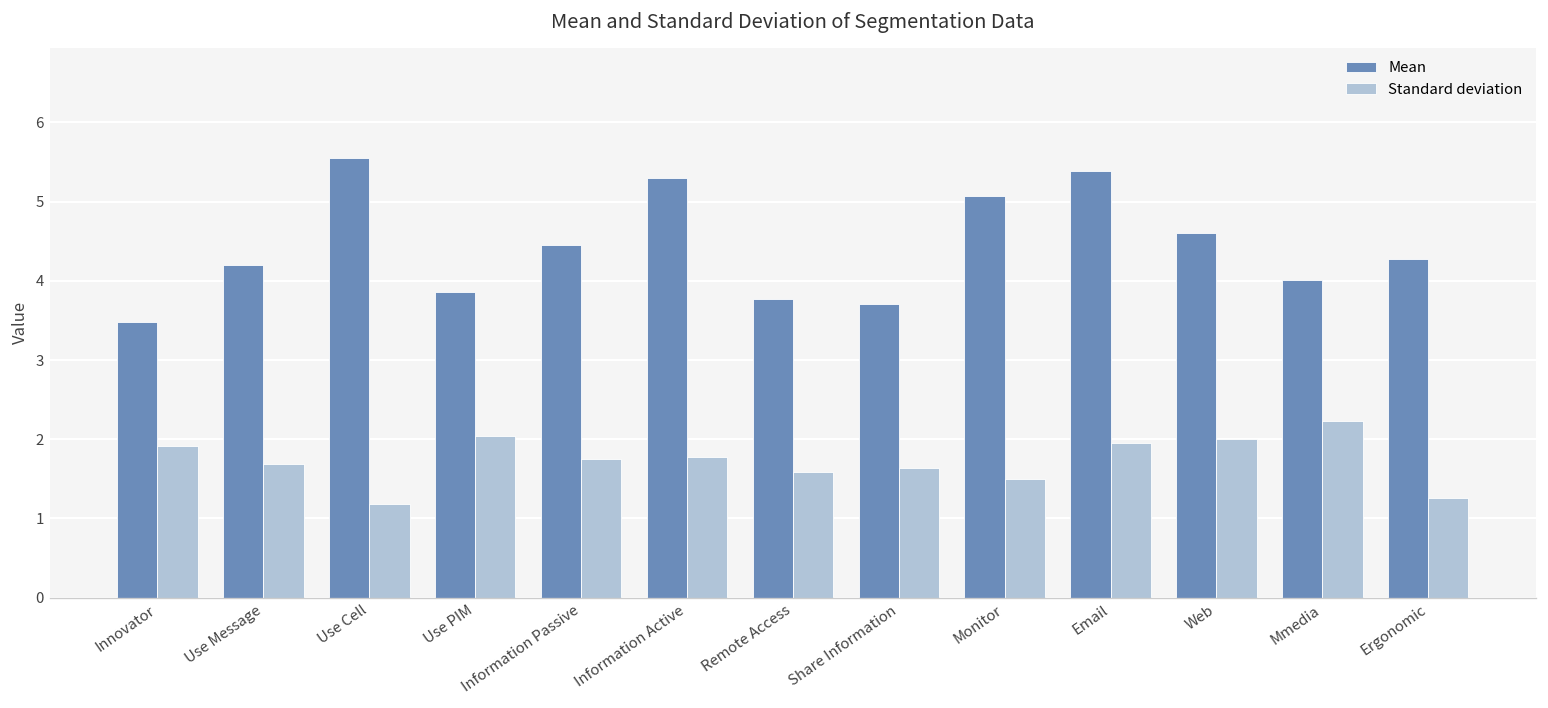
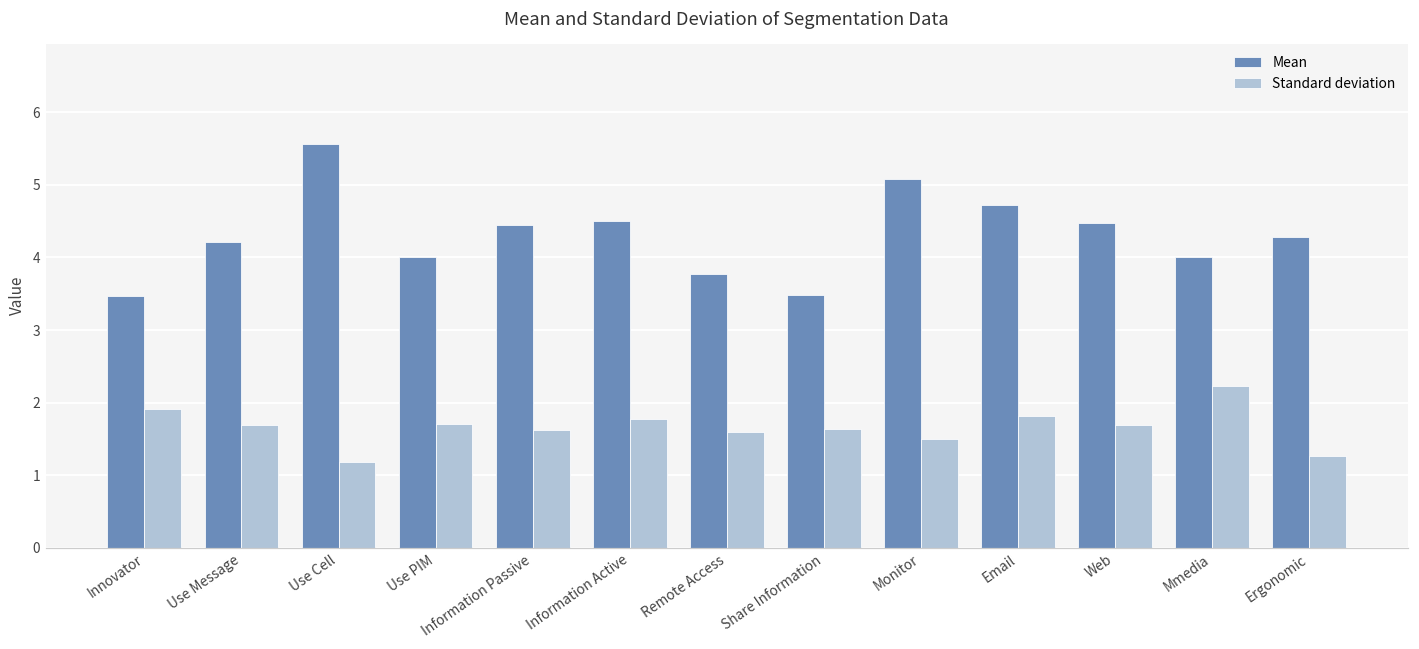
  {
    "Mean": {
      "Innovator": 3.5,
      "Use Message": 4.2,
      "Use Cell": 5.6,
-     "Use PIM": 3.9,
+     "Use PIM": 4.0,
      "Information Passive": 4.5,
-     "Information Active": 5.3,
+     "Information Active": 4.5,
      "Remote Access": 3.8,
-     "Share Information": 3.7,
+     "Share Information": 3.5,
      "Monitor": 5.1,
-     "Email": 5.4,
-     "Web": 4.6,
+     "Email": 4.7,
+     "Web": 4.5,
      "Mmedia": 4.0,
      "Ergonomic": 4.3
    },
    "Standard deviation": {
      "Innovator": 1.9,
      "Use Message": 1.7,
      "Use Cell": 1.2,
-     "Use PIM": 2.0,
-     "Information Passive": 1.7,
+     "Use PIM": 1.7,
+     "Information Passive": 1.6,
      "Information Active": 1.8,
      "Remote Access": 1.6,
      "Share Information": 1.6,
      "Monitor": 1.5,
-     "Email": 2.0,
-     "Web": 2.0,
+     "Email": 1.8,
+     "Web": 1.7,
      "Mmedia": 2.2,
      "Ergonomic": 1.3
    }
  }
